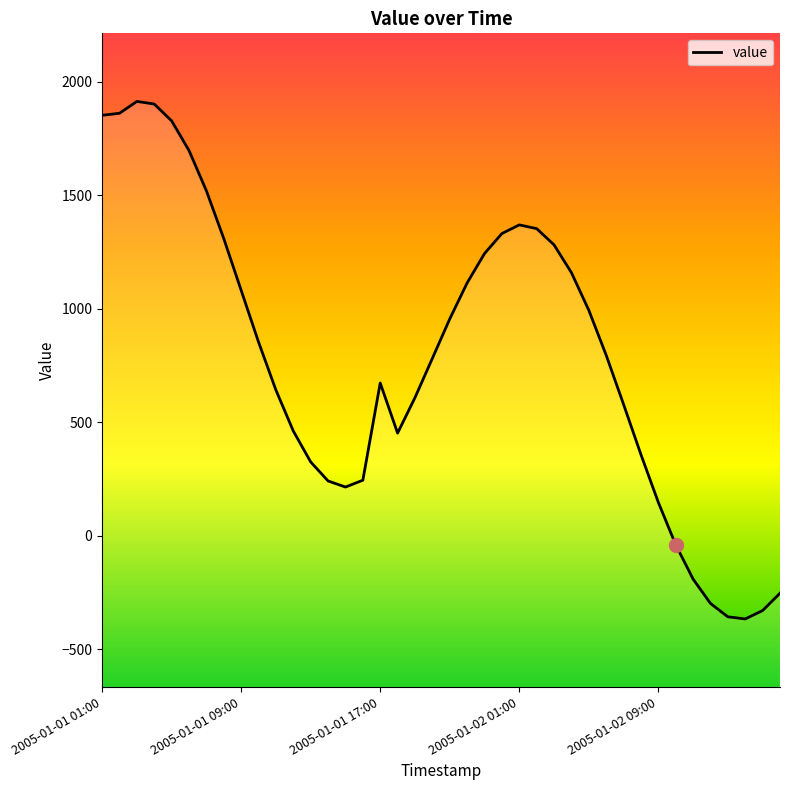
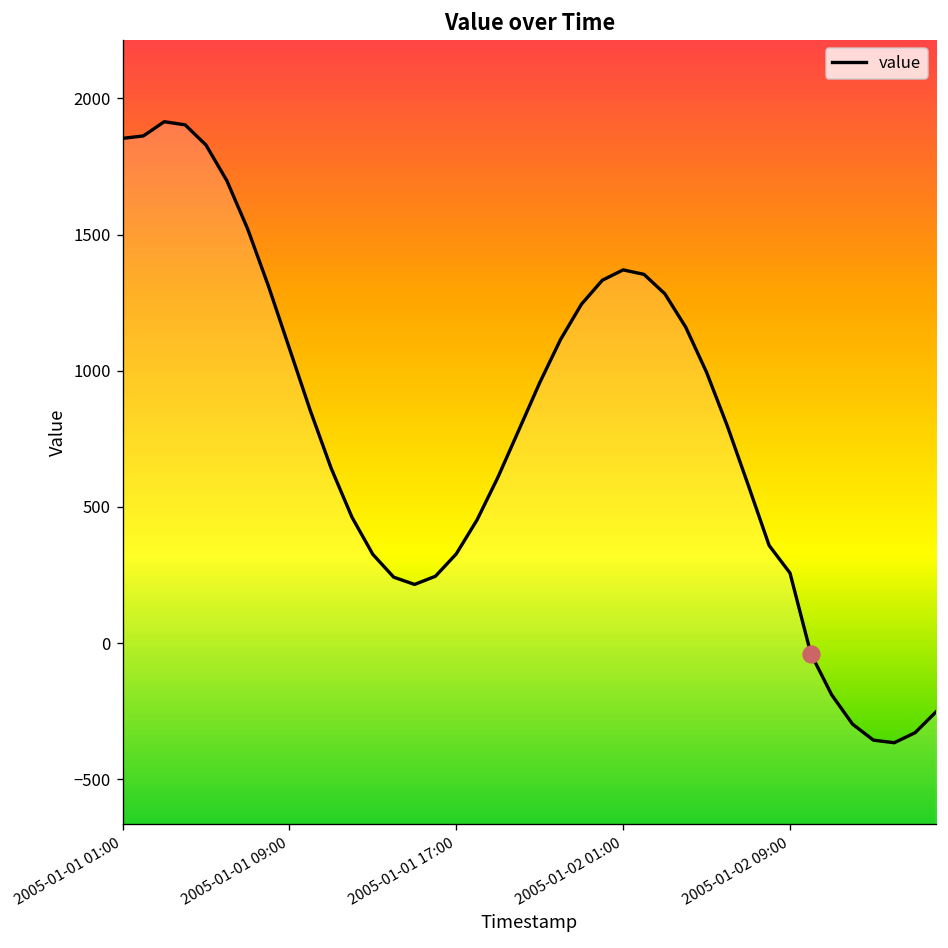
  {
    "value": {
      "2005-01-01 01:00": 1850,
      "2005-01-01 09:00": 1080,
-     "2005-01-01 17:00": 670,
+     "2005-01-01 17:00": 330,
      "2005-01-02 01:00": 1370,
-     "2005-01-02 09:00": 150
+     "2005-01-02 09:00": 260
    }
  }
